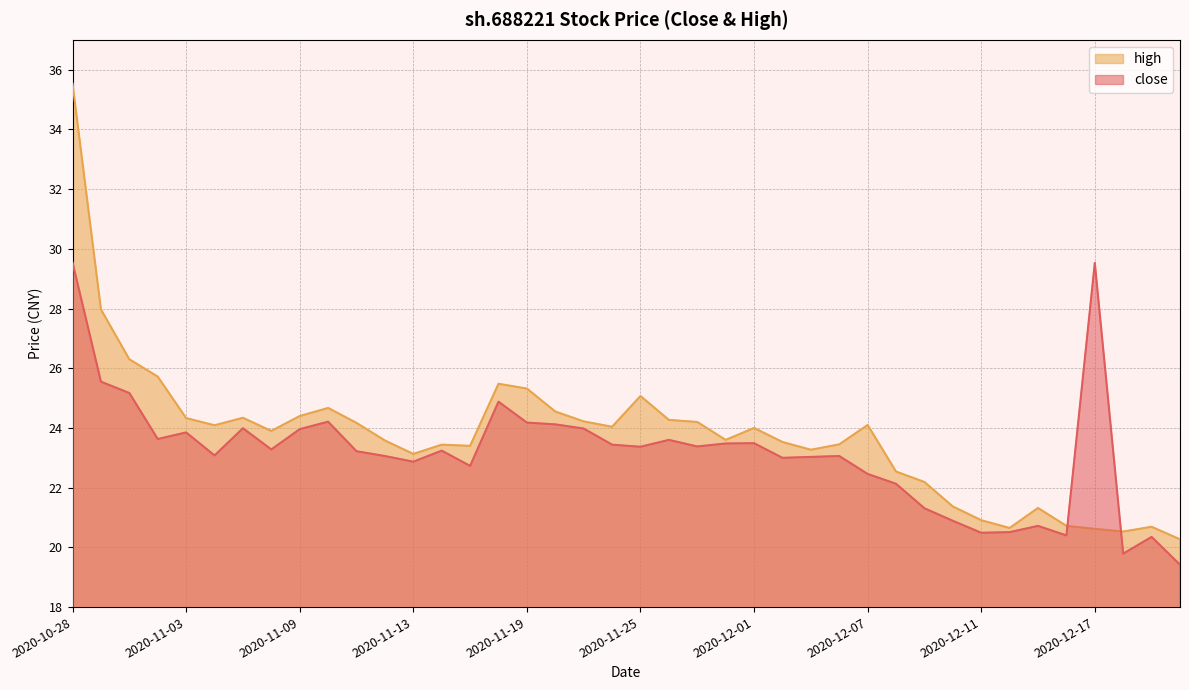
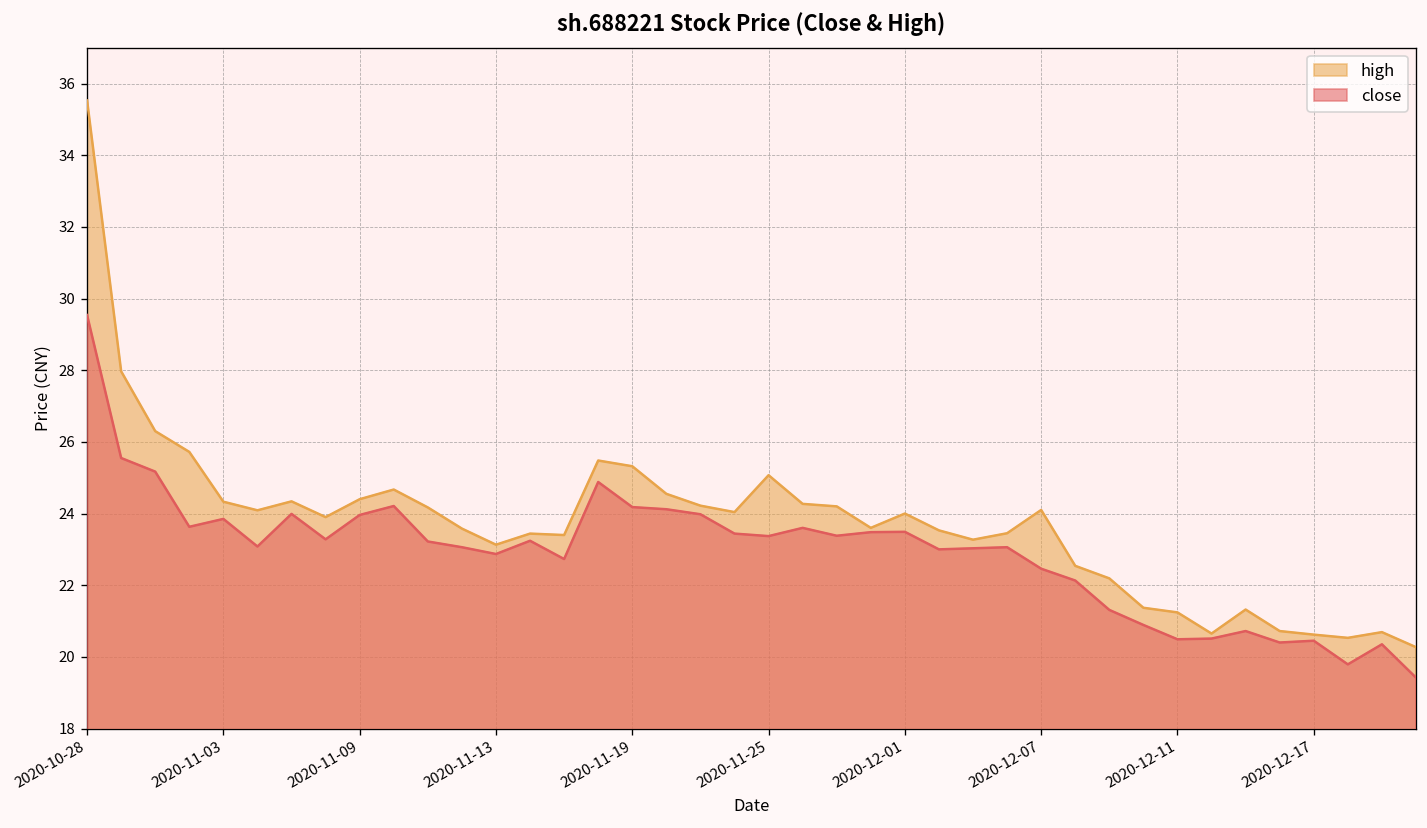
  {
    "high": {
      "2020-10-28": 35.5,
      "2020-11-03": 24.3,
      "2020-11-09": 24.4,
      "2020-11-13": 23.1,
      "2020-11-19": 25.3,
      "2020-11-25": 25.1,
      "2020-12-01": 24.0,
      "2020-12-07": 24.1,
-     "2020-12-11": 20.9,
+     "2020-12-11": 21.2,
      "2020-12-17": 20.6
    },
    "close": {
      "2020-10-28": 29.5,
      "2020-11-03": 23.9,
      "2020-11-09": 24.0,
      "2020-11-13": 22.9,
      "2020-11-19": 24.2,
      "2020-11-25": 23.4,
      "2020-12-01": 23.5,
      "2020-12-07": 22.5,
      "2020-12-11": 20.5,
-     "2020-12-17": 29.5
+     "2020-12-17": 20.5
    }
  }
